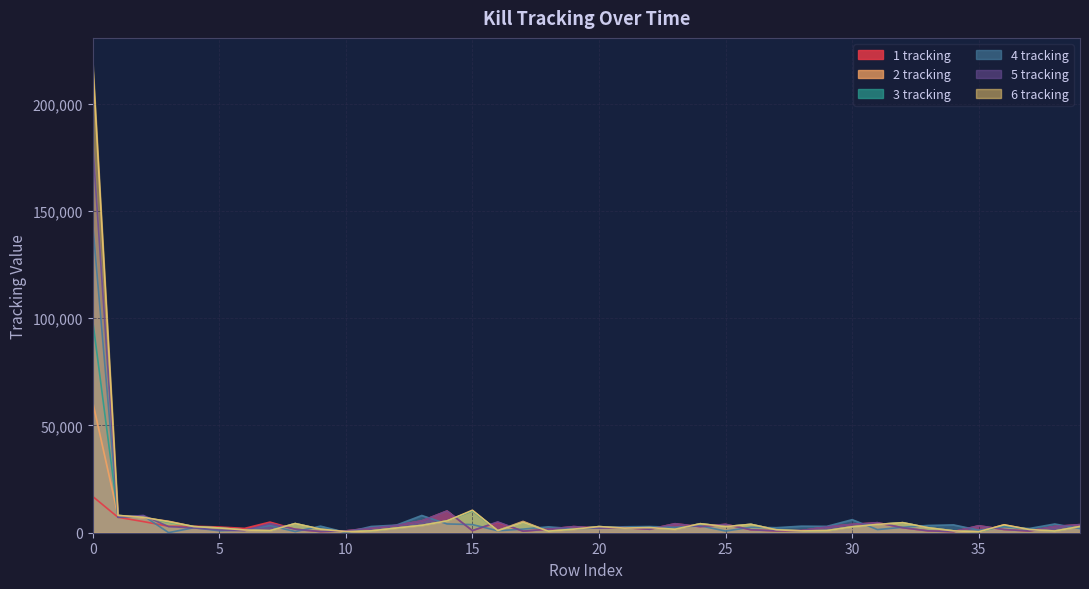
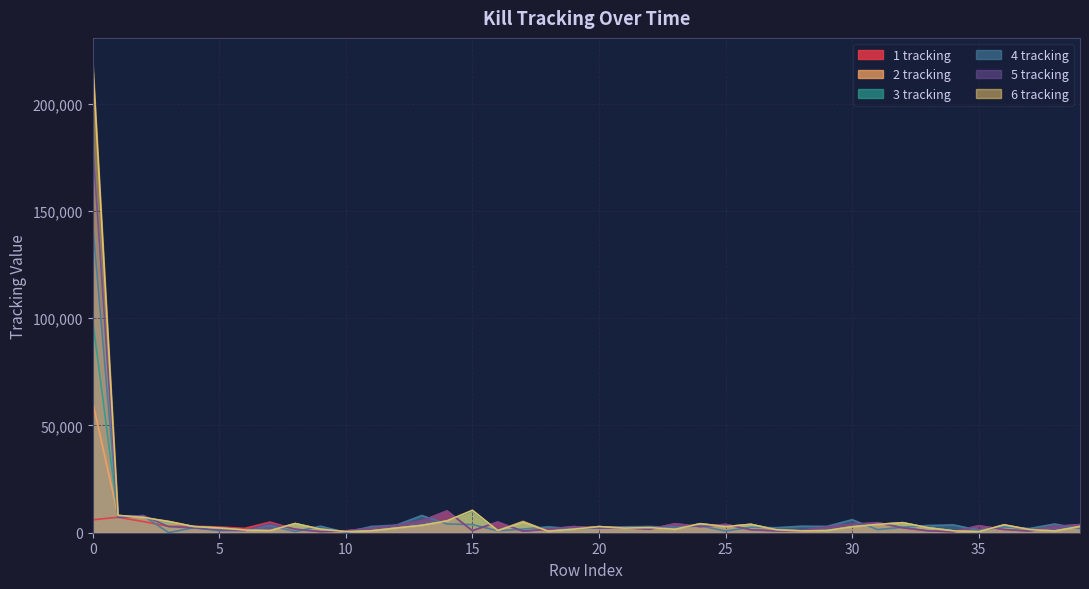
  {
    "1 tracking": {
-     "0": "17,000"
+     "0": "6,000"
    }
  }
